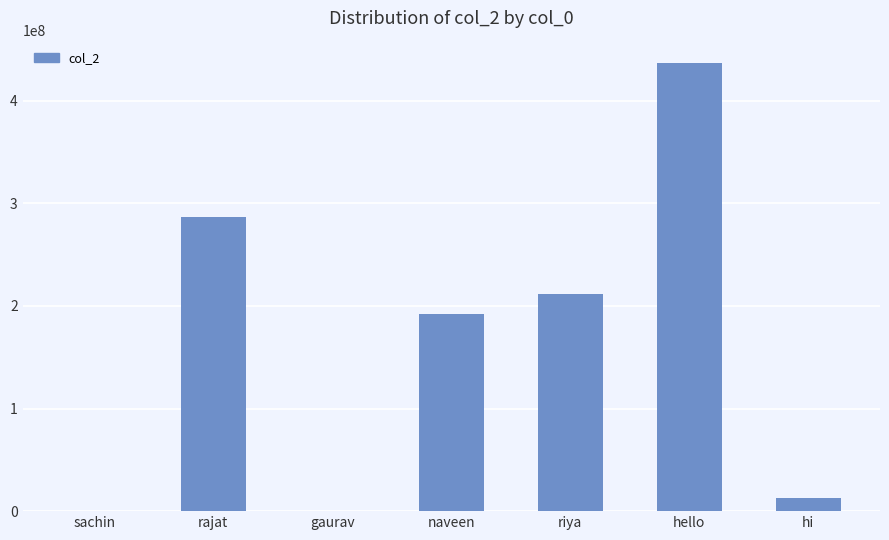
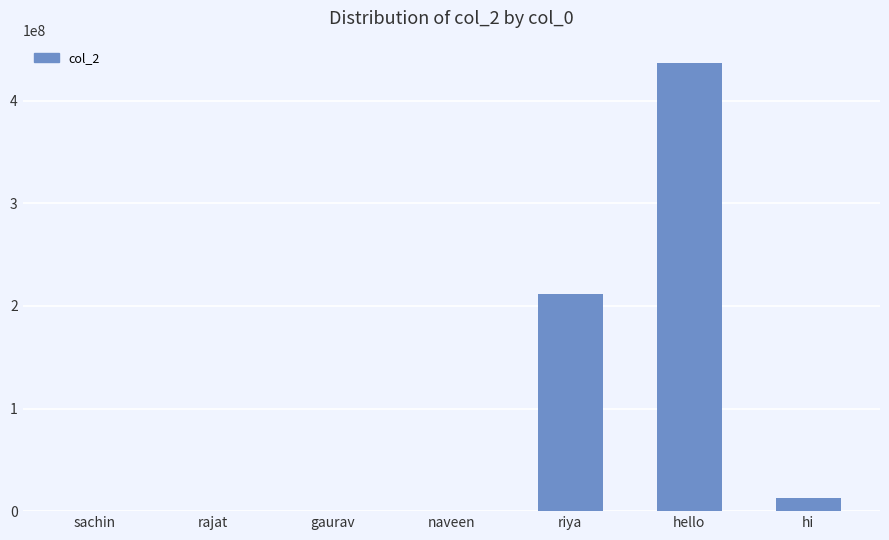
  {
-   "rajat": 287000000,
-   "naveen": 192000000,
+   "rajat": 0,
+   "naveen": 0,
    "riya": 211000000,
    "hello": 437000000,
    "hi": 12000000
  }
